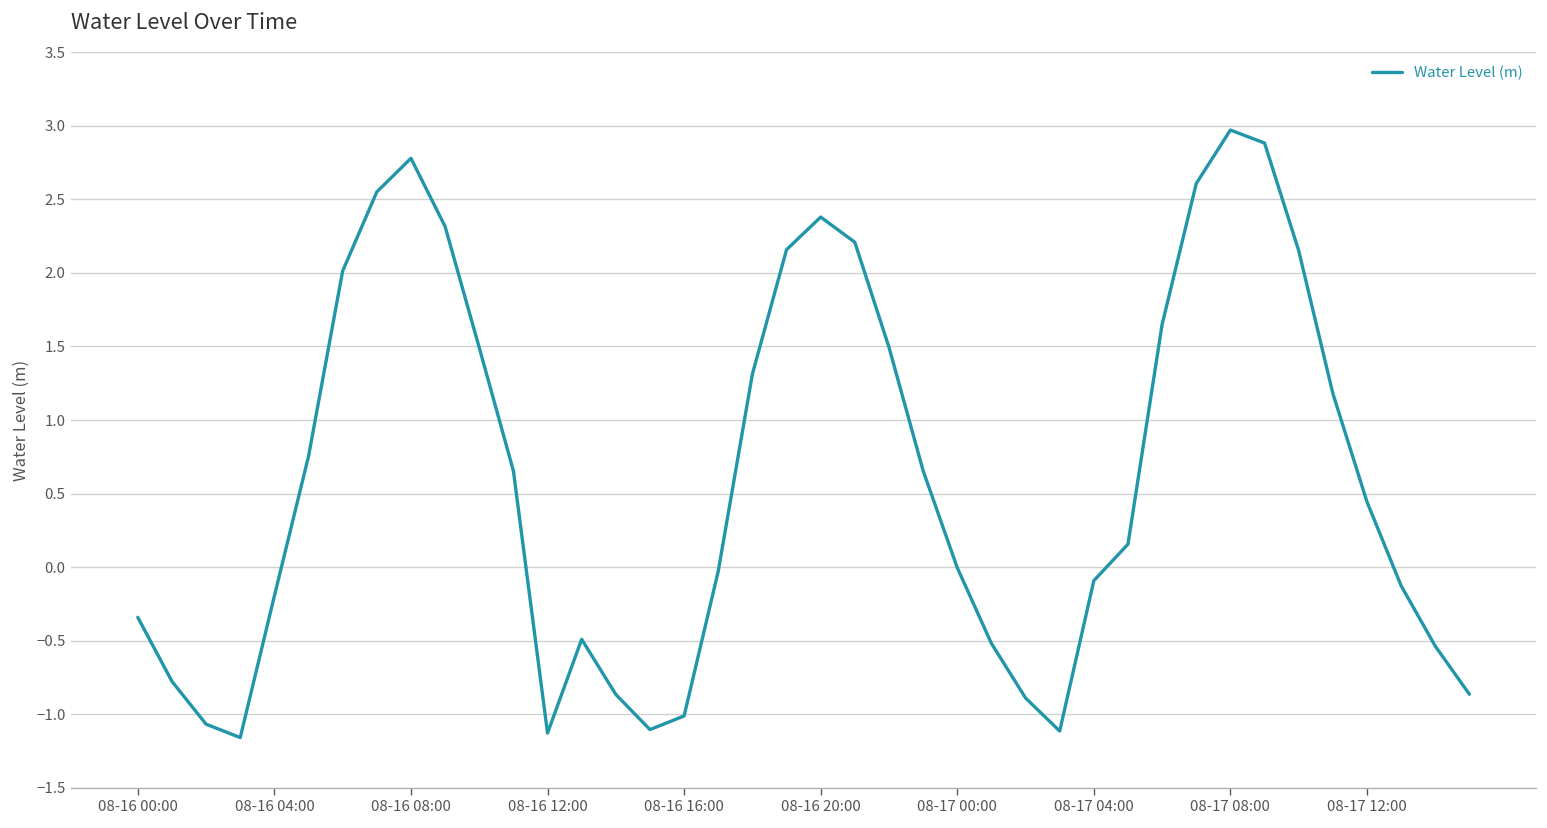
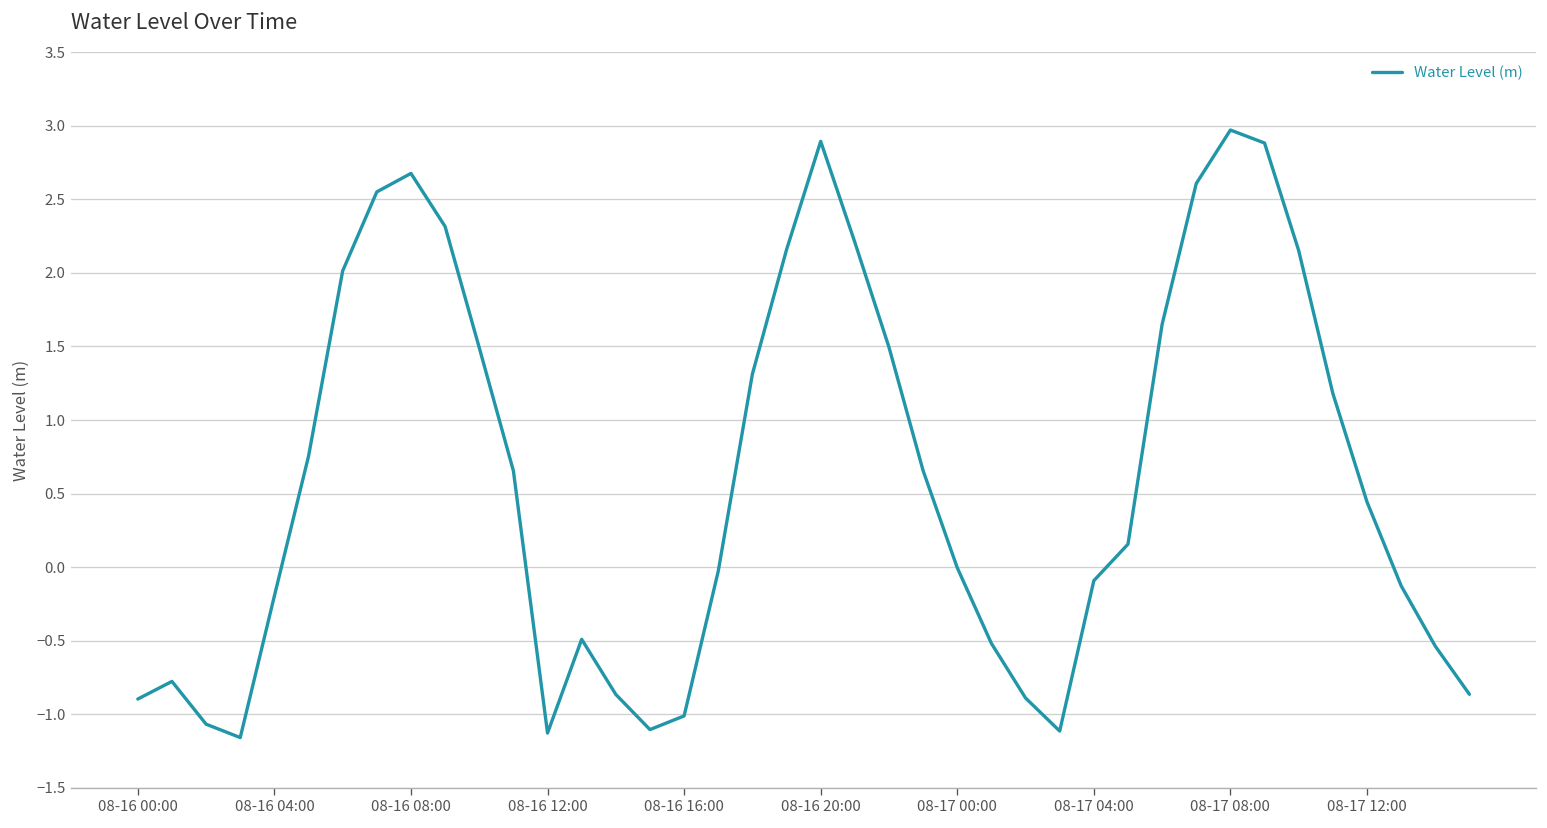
  {
-   "08-16 00:00": -0.34,
+   "08-16 00:00": -0.90,
    "08-16 04:00": -0.20,
-   "08-16 08:00": 2.78,
+   "08-16 08:00": 2.68,
    "08-16 12:00": -1.13,
    "08-16 16:00": -1.01,
-   "08-16 20:00": 2.38,
+   "08-16 20:00": 2.89,
    "08-17 00:00": 0.00,
    "08-17 04:00": -0.09,
    "08-17 08:00": 2.97,
    "08-17 12:00": 0.44
  }
